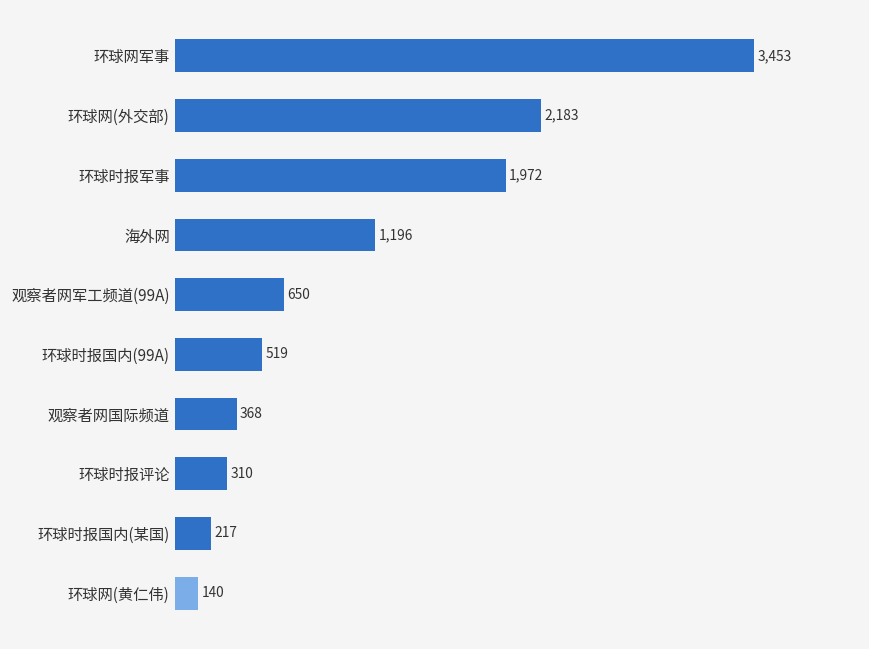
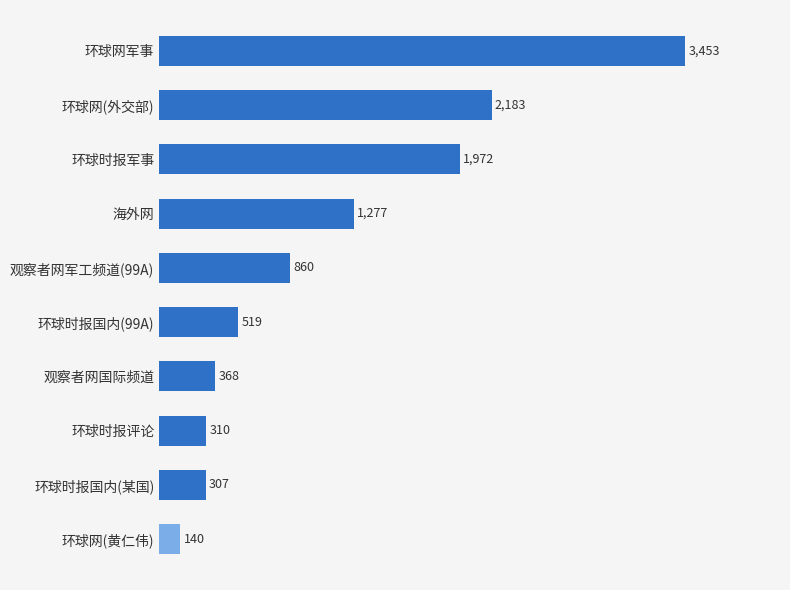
  {
    "环球网军事": "3,453",
    "环球网(外交部)": "2,183",
    "环球时报军事": "1,972",
-   "海外网": "1,196",
-   "观察者网军工频道(99A)": "650",
+   "海外网": "1,277",
+   "观察者网军工频道(99A)": "860",
    "环球时报国内(99A)": "519",
    "观察者网国际频道": "368",
    "环球时报评论": "310",
-   "环球时报国内(某国)": "217",
+   "环球时报国内(某国)": "307",
    "环球网(黄仁伟)": "140"
  }
